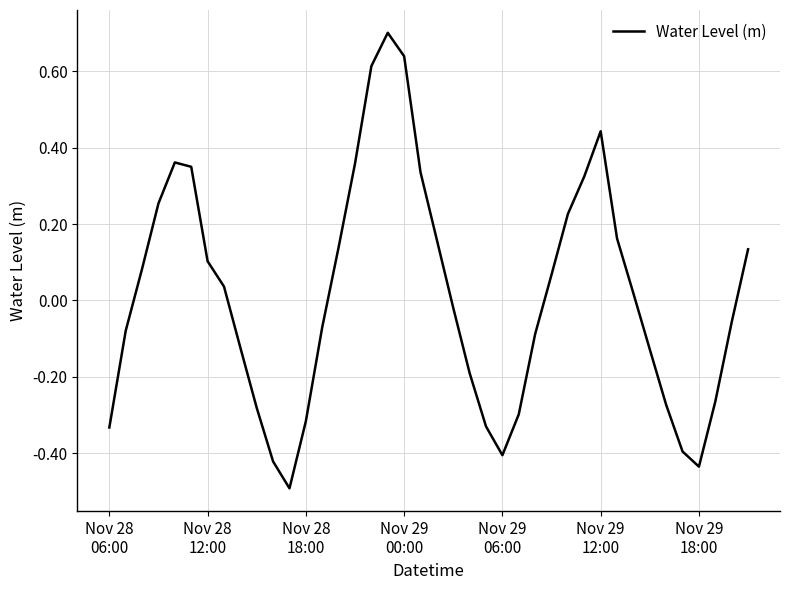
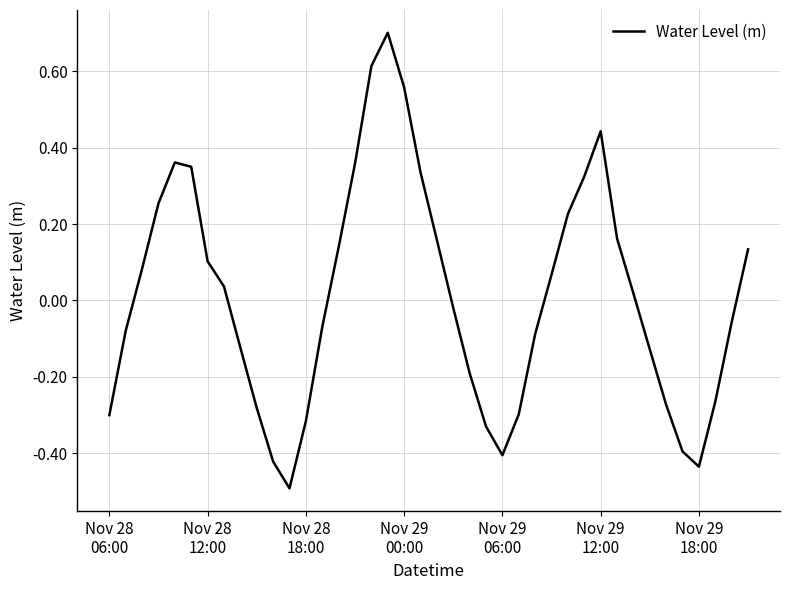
  {
-   "Nov 28 06:00": -0.33,
+   "Nov 28 06:00": -0.30,
    "Nov 28 12:00": 0.10,
    "Nov 28 18:00": -0.32,
-   "Nov 29 00:00": 0.64,
+   "Nov 29 00:00": 0.56,
    "Nov 29 06:00": -0.41,
    "Nov 29 12:00": 0.44,
    "Nov 29 18:00": -0.44
  }
